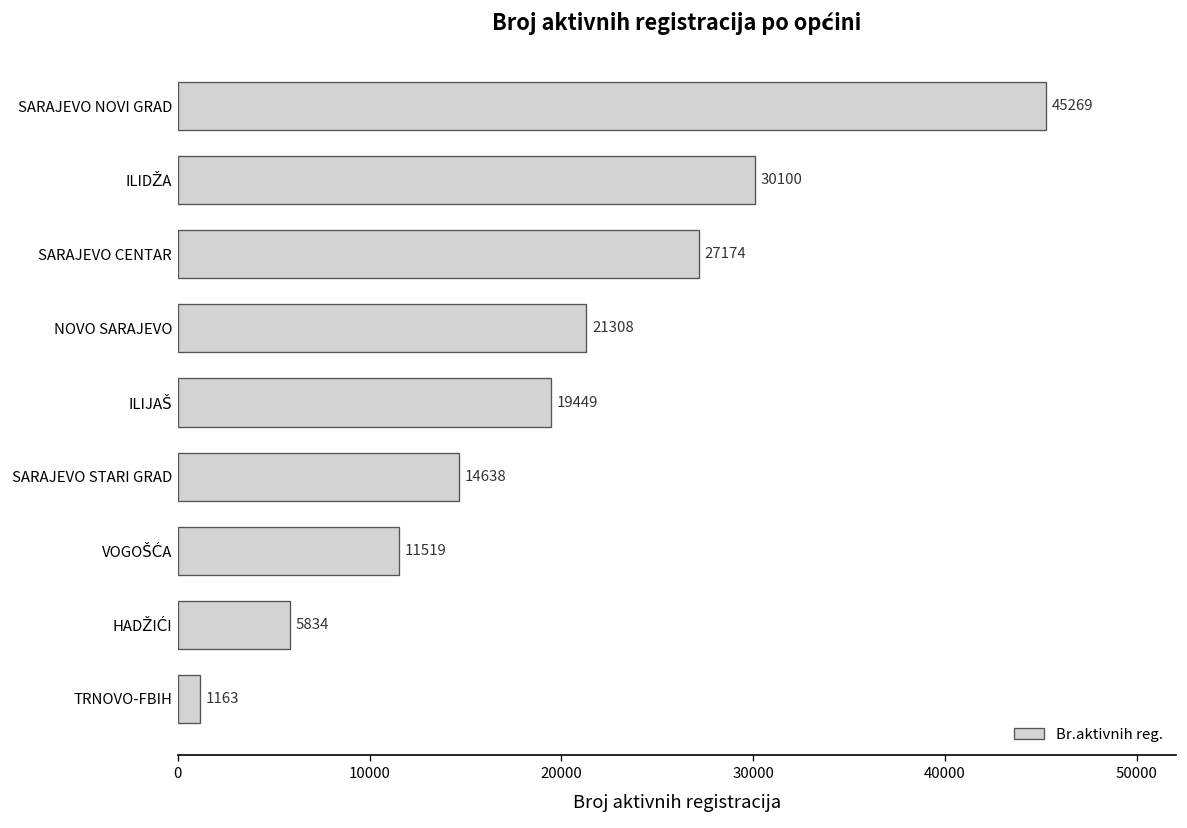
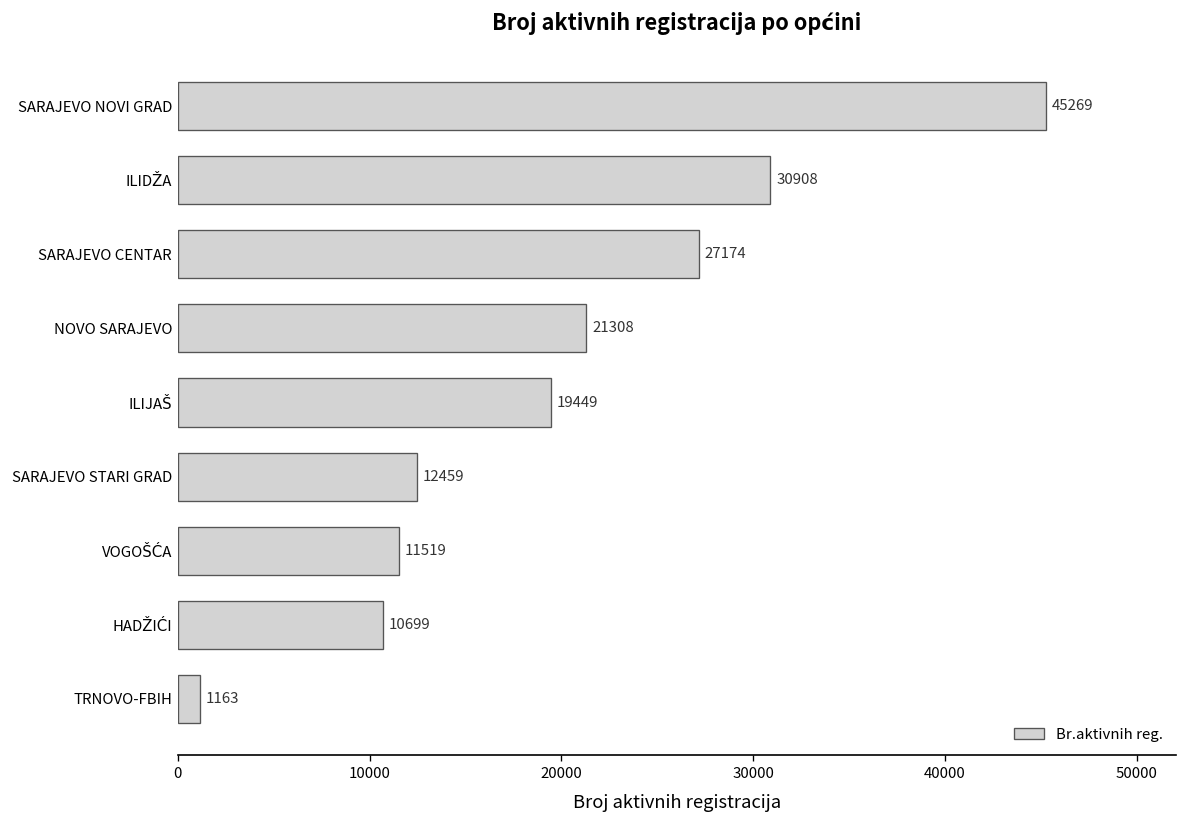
  {
    "SARAJEVO NOVI GRAD": 45269,
-   "ILIDŽA": 30100,
+   "ILIDŽA": 30908,
    "SARAJEVO CENTAR": 27174,
    "NOVO SARAJEVO": 21308,
    "ILIJAŠ": 19449,
-   "SARAJEVO STARI GRAD": 14638,
+   "SARAJEVO STARI GRAD": 12459,
    "VOGOŠĆA": 11519,
-   "HADŽIĆI": 5834,
+   "HADŽIĆI": 10699,
    "TRNOVO-FBIH": 1163
  }
